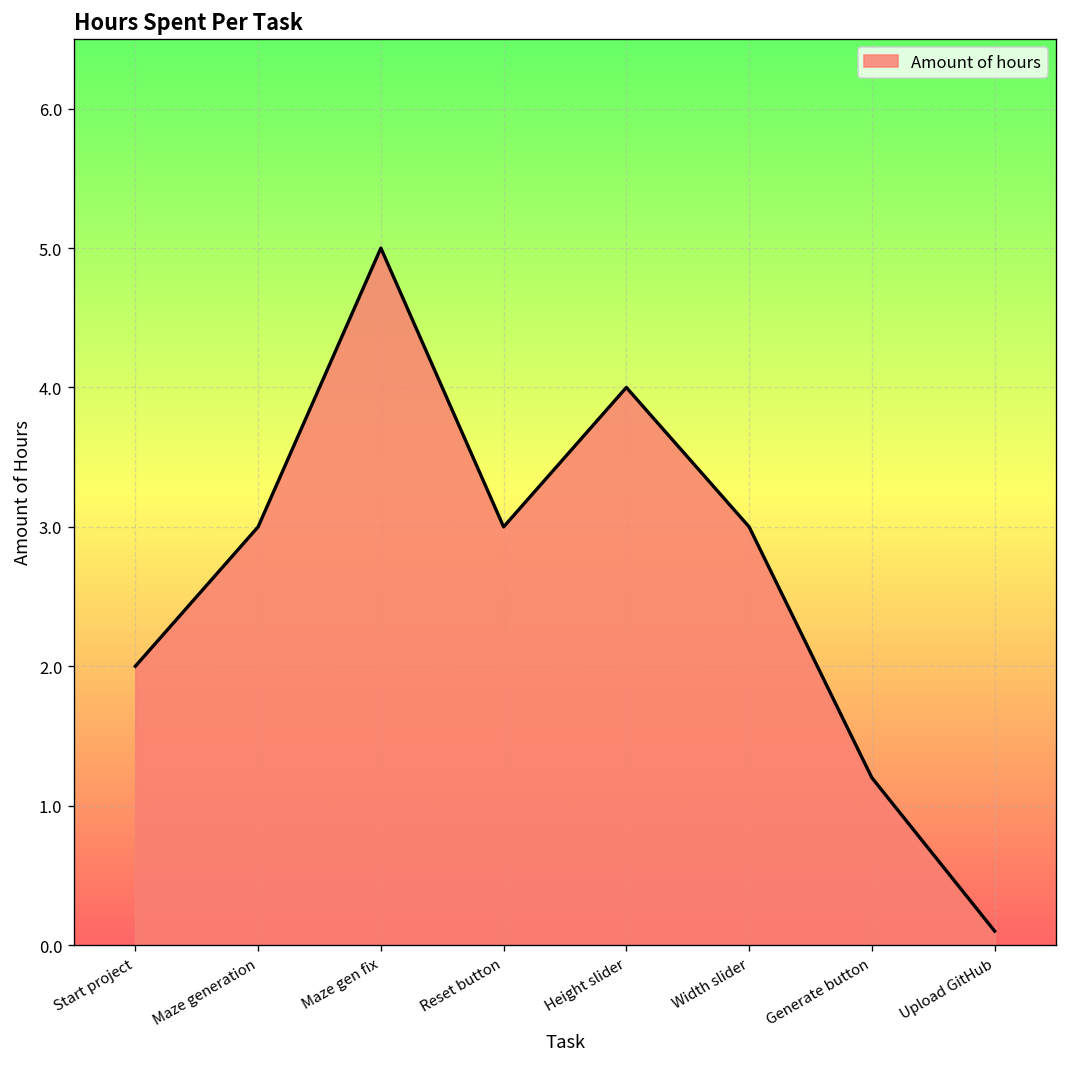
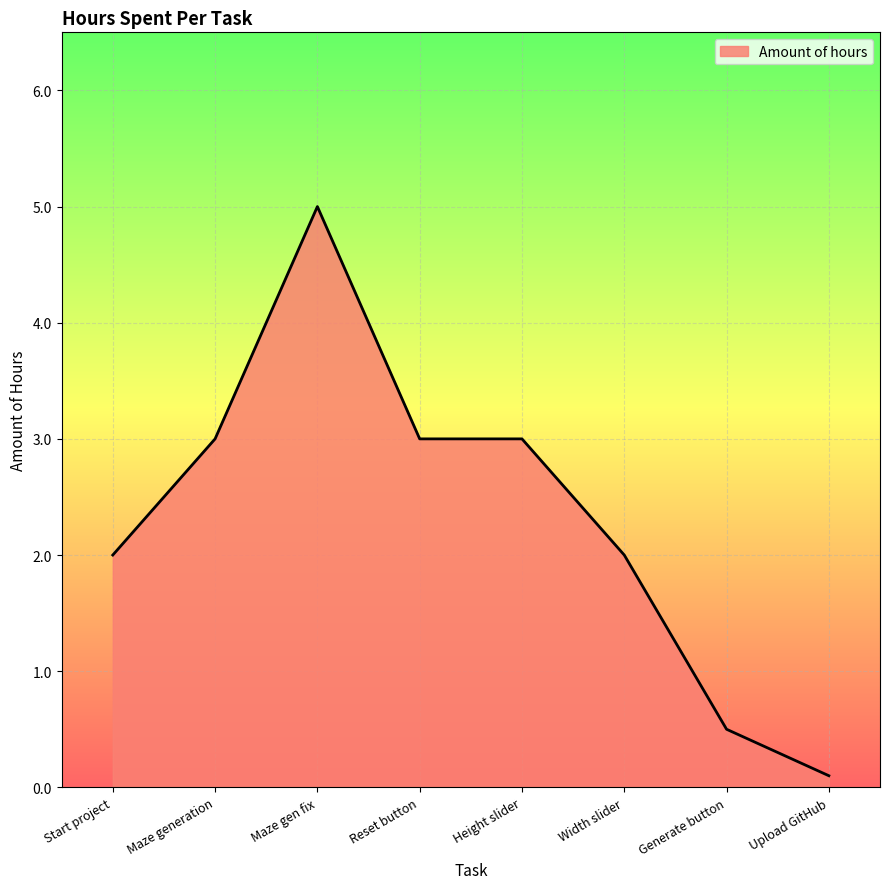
  {
    "Start project": 2.0,
    "Maze generation": 3.0,
    "Maze gen fix": 5.0,
    "Reset button": 3.0,
-   "Height slider": 4,
-   "Width slider": 3,
-   "Generate button": 1.2,
+   "Height slider": 3,
+   "Width slider": 2,
+   "Generate button": 0.5,
    "Upload GitHub": 0.1
  }
